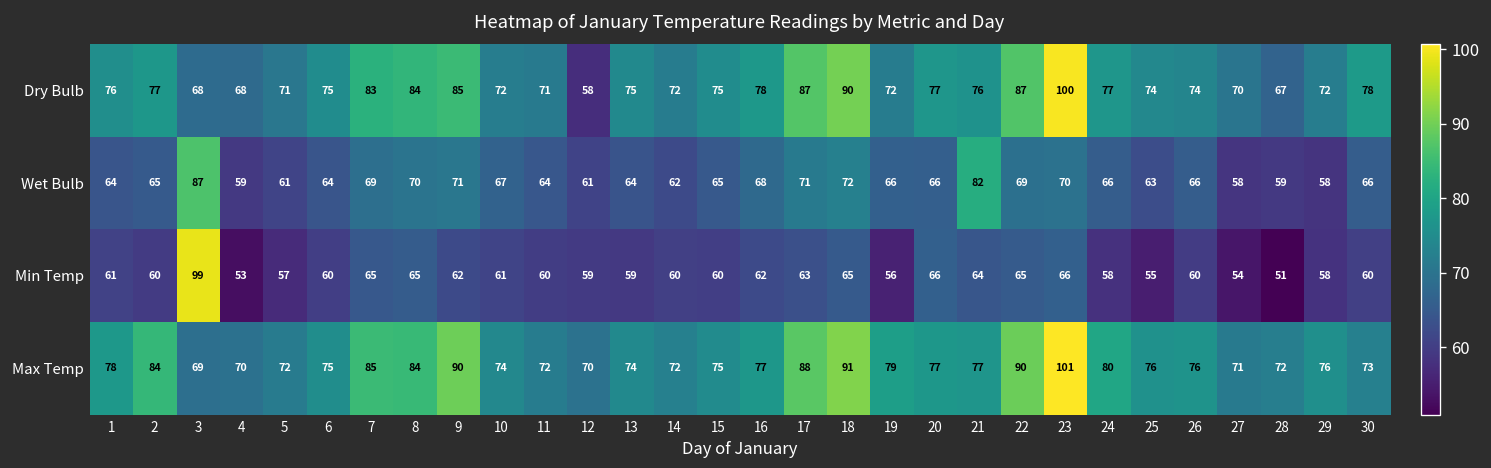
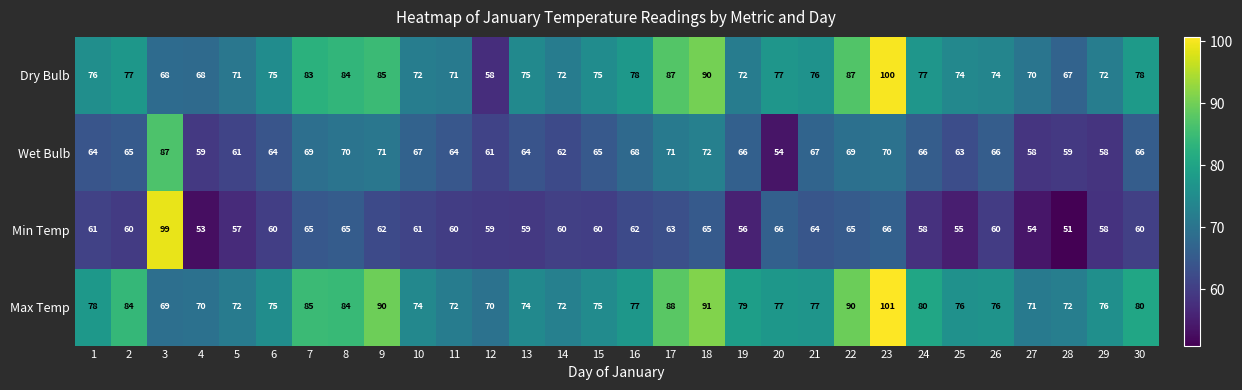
  {
    "Dry Bulb": {
      "1": 76,
      "2": 77,
      "3": 68,
      "4": 68,
      "5": 71,
      "6": 75,
      "7": 83,
      "8": 84,
      "9": 85,
      "10": 72,
      "11": 71,
      "12": 58,
      "13": 75,
      "14": 72,
      "15": 75,
      "16": 78,
      "17": 87,
      "18": 90,
      "19": 72,
      "20": 77,
      "21": 76,
      "22": 87,
      "23": 100,
      "24": 77,
      "25": 74,
      "26": 74,
      "27": 70,
      "28": 67,
      "29": 72,
      "30": 78
    },
    "Wet Bulb": {
      "1": 64,
      "2": 65,
      "3": 87,
      "4": 59,
      "5": 61,
      "6": 64,
      "7": 69,
      "8": 70,
      "9": 71,
      "10": 67,
      "11": 64,
      "12": 61,
      "13": 64,
      "14": 62,
      "15": 65,
      "16": 68,
      "17": 71,
      "18": 72,
      "19": 66,
-     "20": 66,
-     "21": 82,
+     "20": 54,
+     "21": 67,
      "22": 69,
      "23": 70,
      "24": 66,
      "25": 63,
      "26": 66,
      "27": 58,
      "28": 59,
      "29": 58,
      "30": 66
    },
    "Min Temp": {
      "1": 61,
      "2": 60,
      "3": 99,
      "4": 53,
      "5": 57,
      "6": 60,
      "7": 65,
      "8": 65,
      "9": 62,
      "10": 61,
      "11": 60,
      "12": 59,
      "13": 59,
      "14": 60,
      "15": 60,
      "16": 62,
      "17": 63,
      "18": 65,
      "19": 56,
      "20": 66,
      "21": 64,
      "22": 65,
      "23": 66,
      "24": 58,
      "25": 55,
      "26": 60,
      "27": 54,
      "28": 51,
      "29": 58,
      "30": 60
    },
    "Max Temp": {
      "1": 78,
      "2": 84,
      "3": 69,
      "4": 70,
      "5": 72,
      "6": 75,
      "7": 85,
      "8": 84,
      "9": 90,
      "10": 74,
      "11": 72,
      "12": 70,
      "13": 74,
      "14": 72,
      "15": 75,
      "16": 77,
      "17": 88,
      "18": 91,
      "19": 79,
      "20": 77,
      "21": 77,
      "22": 90,
      "23": 101,
      "24": 80,
      "25": 76,
      "26": 76,
      "27": 71,
      "28": 72,
      "29": 76,
-     "30": 73
+     "30": 80
    }
  }
